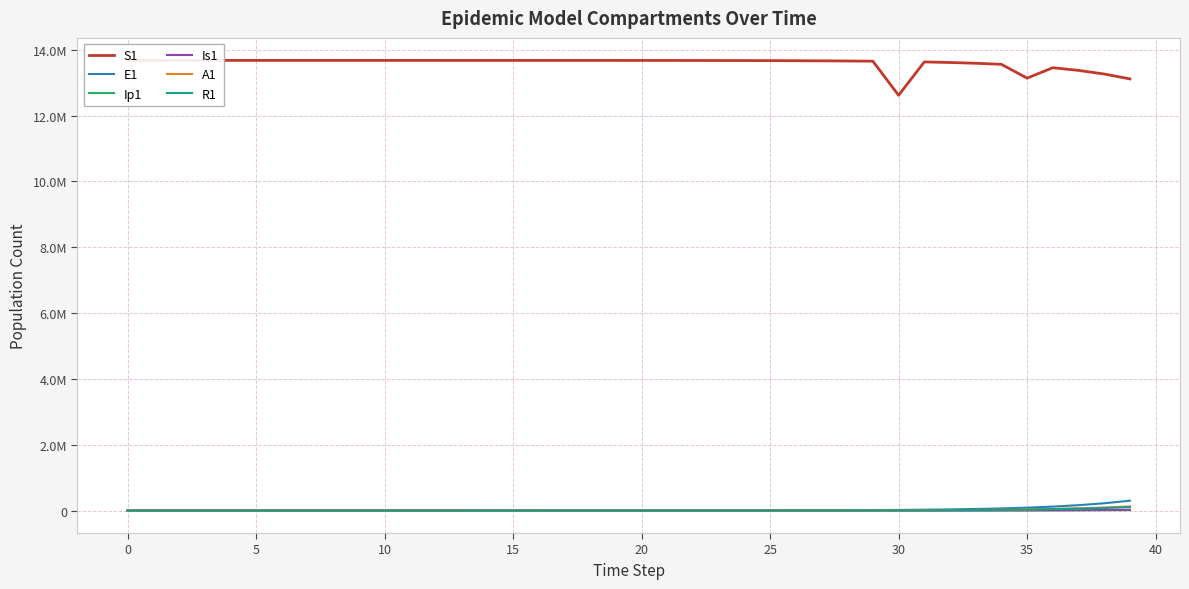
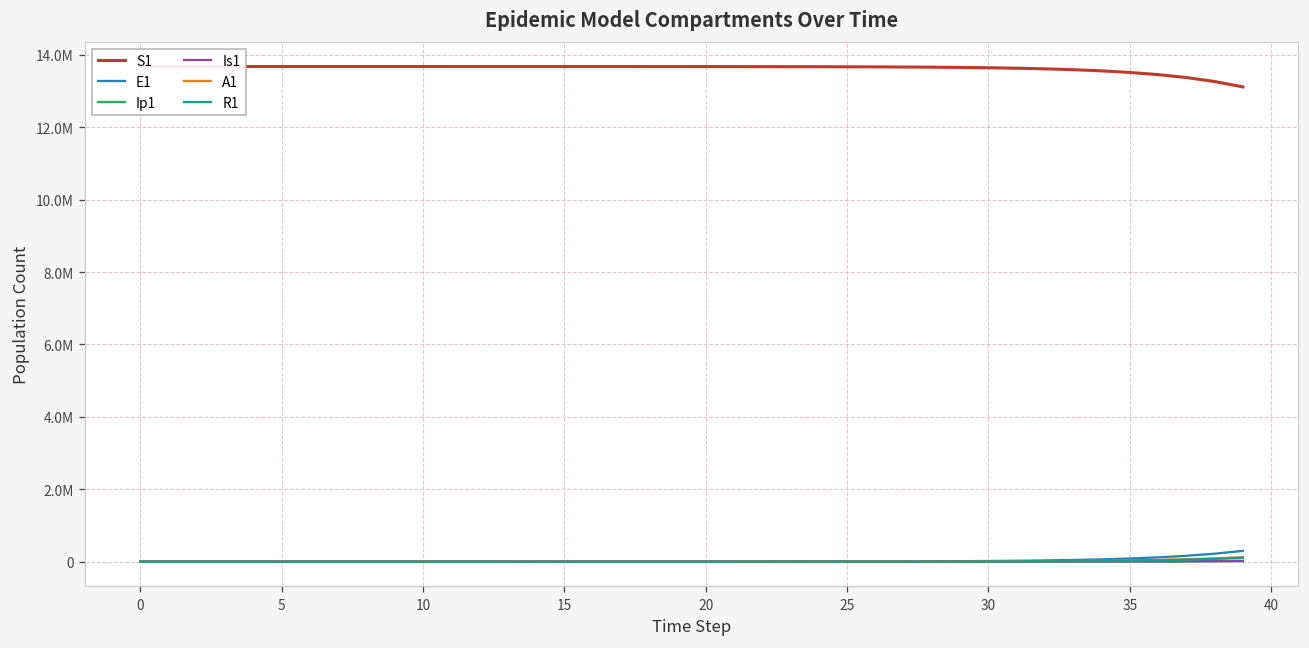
  {
    "S1": {
      "5": 13700000,
      "10": 13700000,
      "15": 13700000,
      "20": 13700000,
      "25": 13700000,
-     "30": 12600000,
-     "35": 13100000
+     "30": 13600000,
+     "35": 13500000
    }
  }
